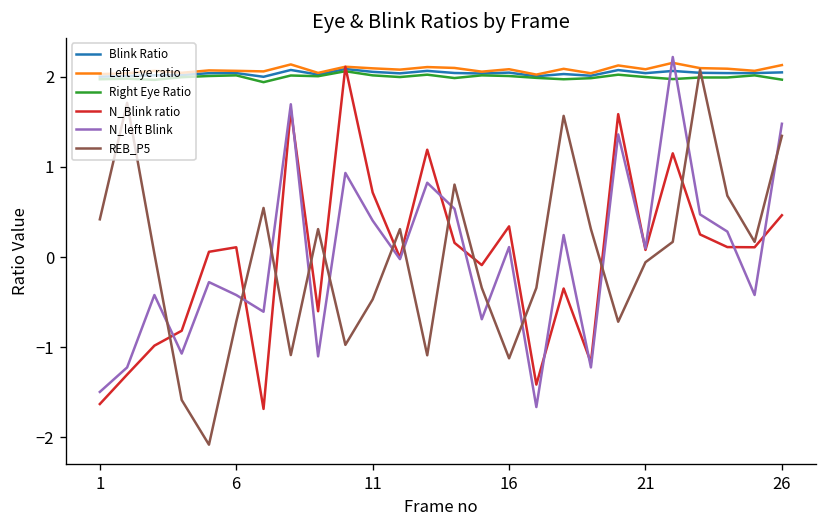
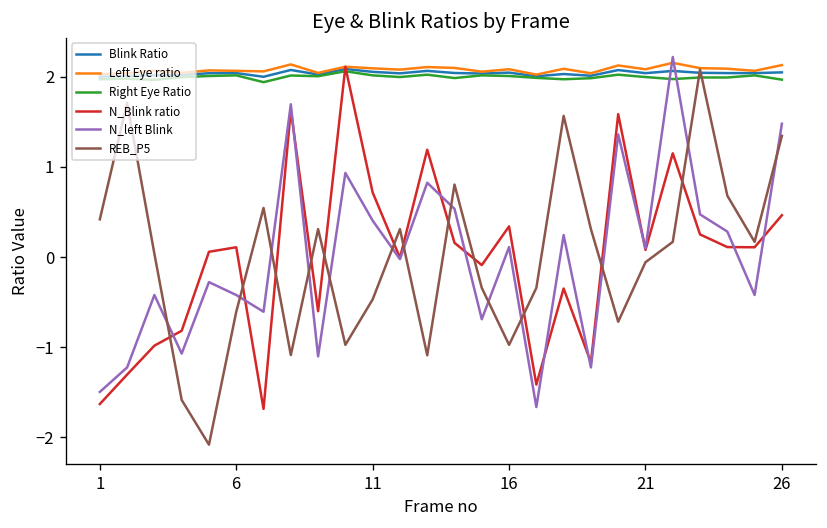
  {
    "Blink Ratio": {
      "11": 2.1,
      "16": 2.0,
      "21": 2.0,
      "26": 2.0
    },
    "Left Eye ratio": {
      "11": 2.1,
      "16": 2.1,
      "21": 2.1,
      "26": 2.1
    },
    "Right Eye Ratio": {
      "11": 2.0,
      "16": 2.0,
      "21": 2.0,
      "26": 2.0
    },
    "N_Blink ratio": {
      "1": -1.6,
      "6": 0.1,
      "11": 0.7,
      "16": 0.3,
      "26": 0.5
    },
    "N_left Blink": {
      "1": -1.5,
      "6": -0.4,
      "11": 0.4,
      "16": 0.1,
      "26": 1.5
    },
    "REB_P5": {
      "1": 0.4,
-     "6": -0.7,
+     "6": -0.6,
      "11": -0.5,
-     "16": -1.1,
+     "16": -1.0,
      "21": -0.1,
      "26": 1.3
    }
  }
